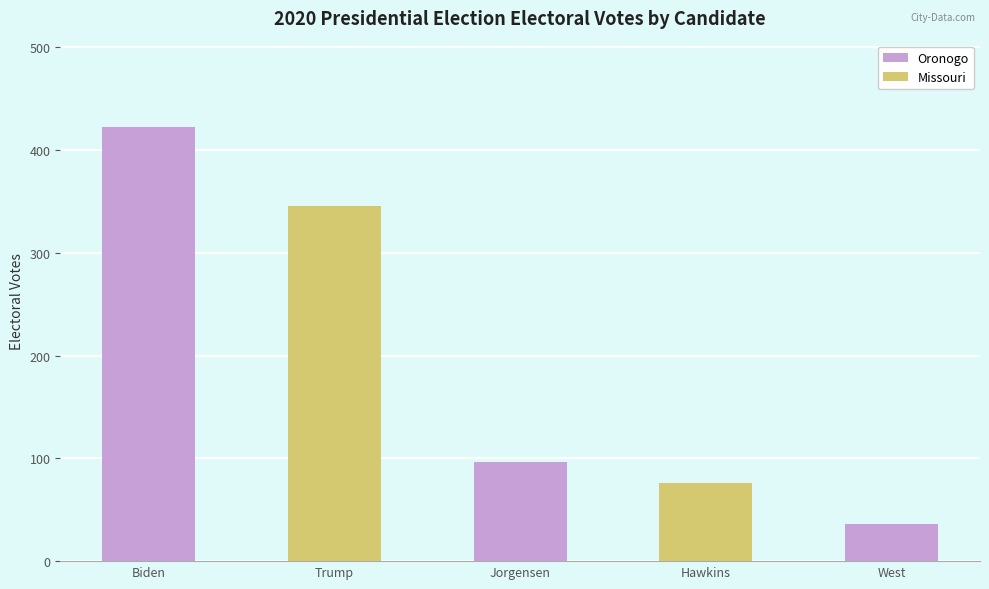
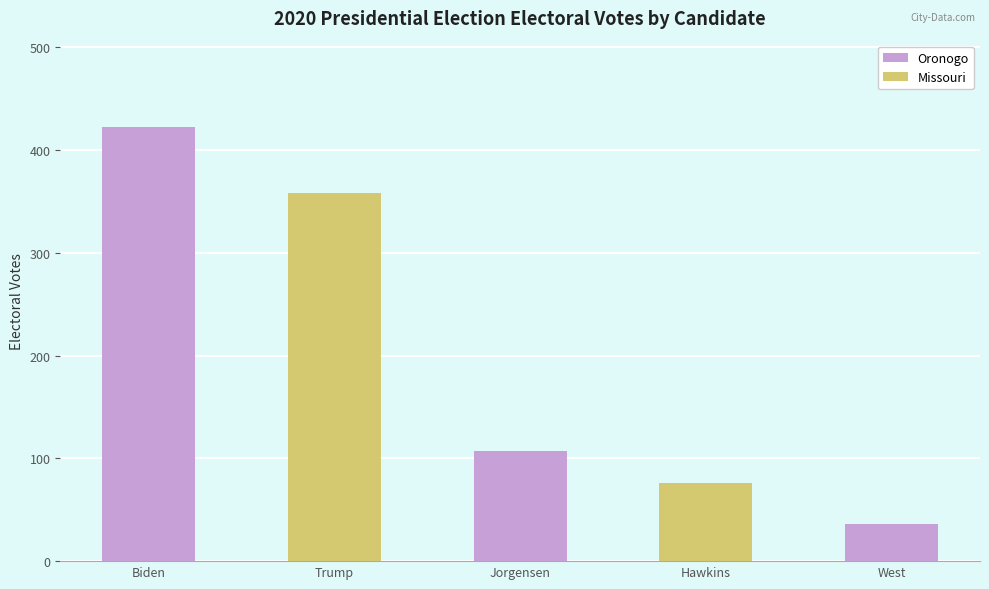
  {
    "Biden": 422,
-   "Trump": 346,
-   "Jorgensen": 96,
+   "Trump": 358,
+   "Jorgensen": 107,
    "Hawkins": 76,
    "West": 36
  }
